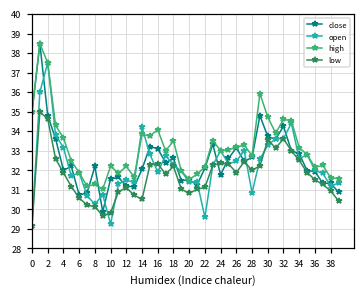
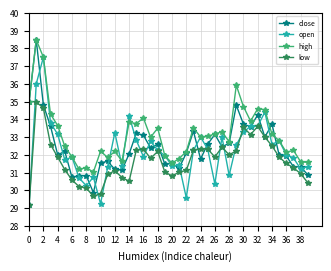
  {
    "close": {
      "2": 34.8,
      "6": 30.7,
-     "8": 32.2,
+     "8": 30.8,
      "10": 31.6,
      "14": 32.1,
      "16": 33.1,
      "18": 32.6,
      "24": 31.8,
      "30": 33.7,
      "32": 34.3,
-     "34": 32.8
+     "34": 33.7
    },
    "open": {
      "4": 33.2,
      "10": 29.2,
-     "12": 31.5,
+     "12": 33.3,
      "14": 34.2,
      "16": 31.9,
      "22": 29.6,
-     "26": 32.5,
+     "26": 30.4,
      "28": 30.8,
      "30": 33.3
    }
  }
